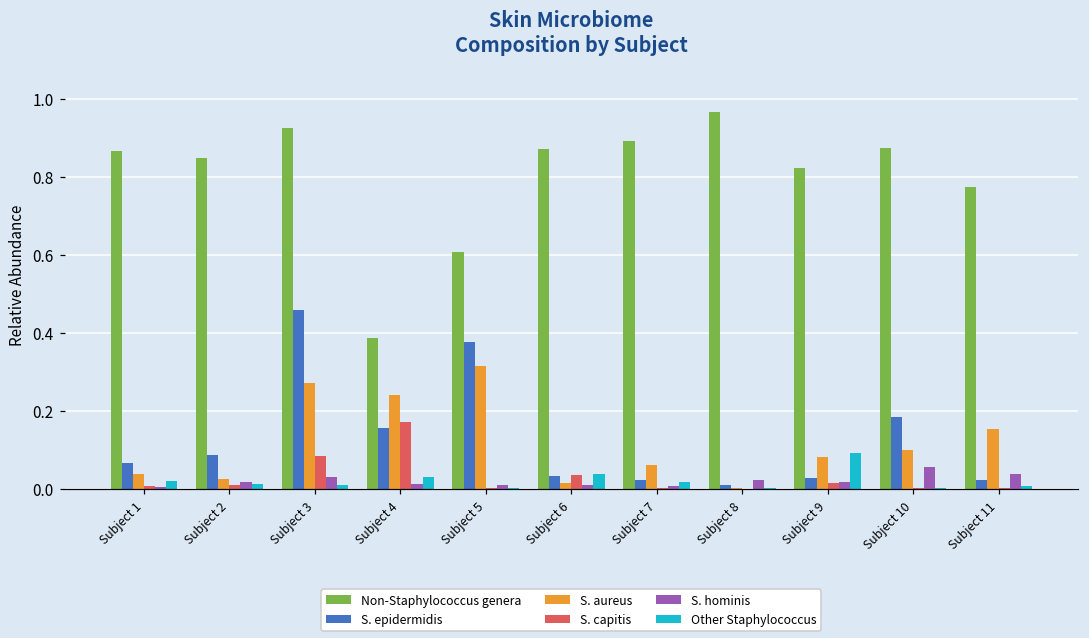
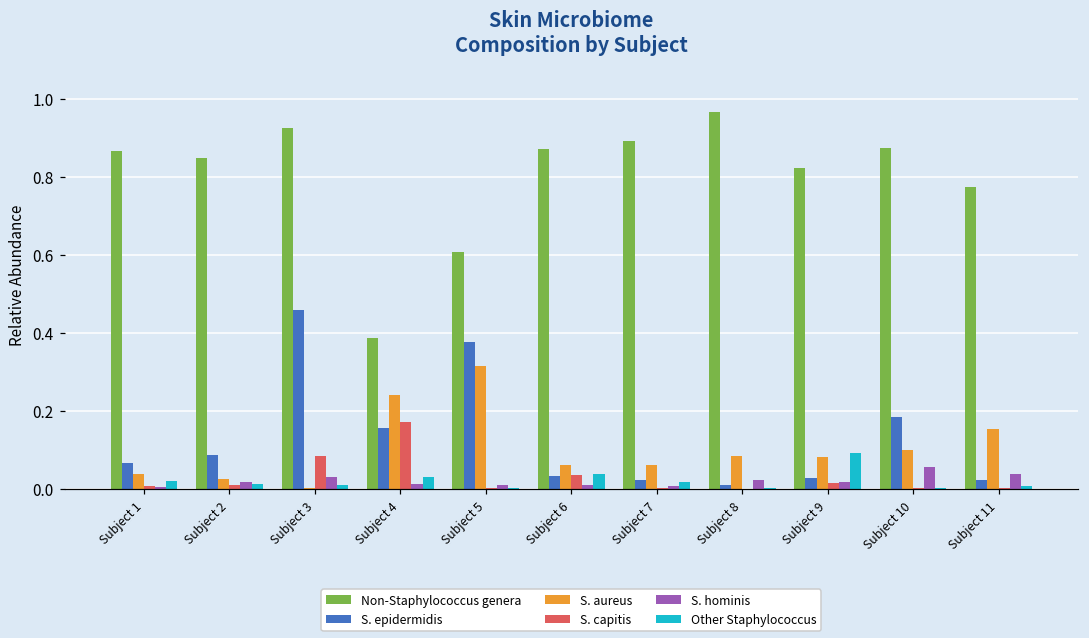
  {
    "Non-Staphylococcus genera": {
      "Subject 1": 0.87,
      "Subject 2": 0.85,
      "Subject 3": 0.93,
      "Subject 4": 0.39,
      "Subject 5": 0.61,
      "Subject 6": 0.87,
      "Subject 7": 0.89,
      "Subject 8": 0.97,
      "Subject 9": 0.82,
      "Subject 10": 0.87,
      "Subject 11": 0.77
    },
    "S. epidermidis": {
      "Subject 1": 0.07,
      "Subject 2": 0.09,
      "Subject 3": 0.46,
      "Subject 4": 0.16,
      "Subject 5": 0.38,
      "Subject 6": 0.03,
      "Subject 7": 0.02,
      "Subject 8": 0.01,
      "Subject 9": 0.03,
      "Subject 10": 0.18,
      "Subject 11": 0.02
    },
    "S. aureus": {
      "Subject 1": 0.04,
      "Subject 2": 0.03,
-     "Subject 3": 0.27,
+     "Subject 3": 0.00,
      "Subject 4": 0.24,
      "Subject 5": 0.31,
-     "Subject 6": 0.01,
+     "Subject 6": 0.06,
      "Subject 7": 0.06,
-     "Subject 8": 0.00,
+     "Subject 8": 0.08,
      "Subject 9": 0.08,
      "Subject 10": 0.10,
      "Subject 11": 0.15
    },
    "S. capitis": {
      "Subject 2": 0.01,
      "Subject 3": 0.08,
      "Subject 4": 0.17,
      "Subject 6": 0.04,
      "Subject 8": 0.00,
      "Subject 9": 0.01
    },
    "S. hominis": {
      "Subject 2": 0.02,
      "Subject 3": 0.03,
      "Subject 4": 0.01,
      "Subject 5": 0.01,
      "Subject 6": 0.01,
      "Subject 8": 0.02,
      "Subject 9": 0.02,
      "Subject 10": 0.05,
      "Subject 11": 0.04
    },
    "Other Staphylococcus": {
      "Subject 1": 0.02,
      "Subject 2": 0.01,
      "Subject 3": 0.01,
      "Subject 4": 0.03,
      "Subject 6": 0.04,
      "Subject 7": 0.02,
      "Subject 9": 0.09
    }
  }
